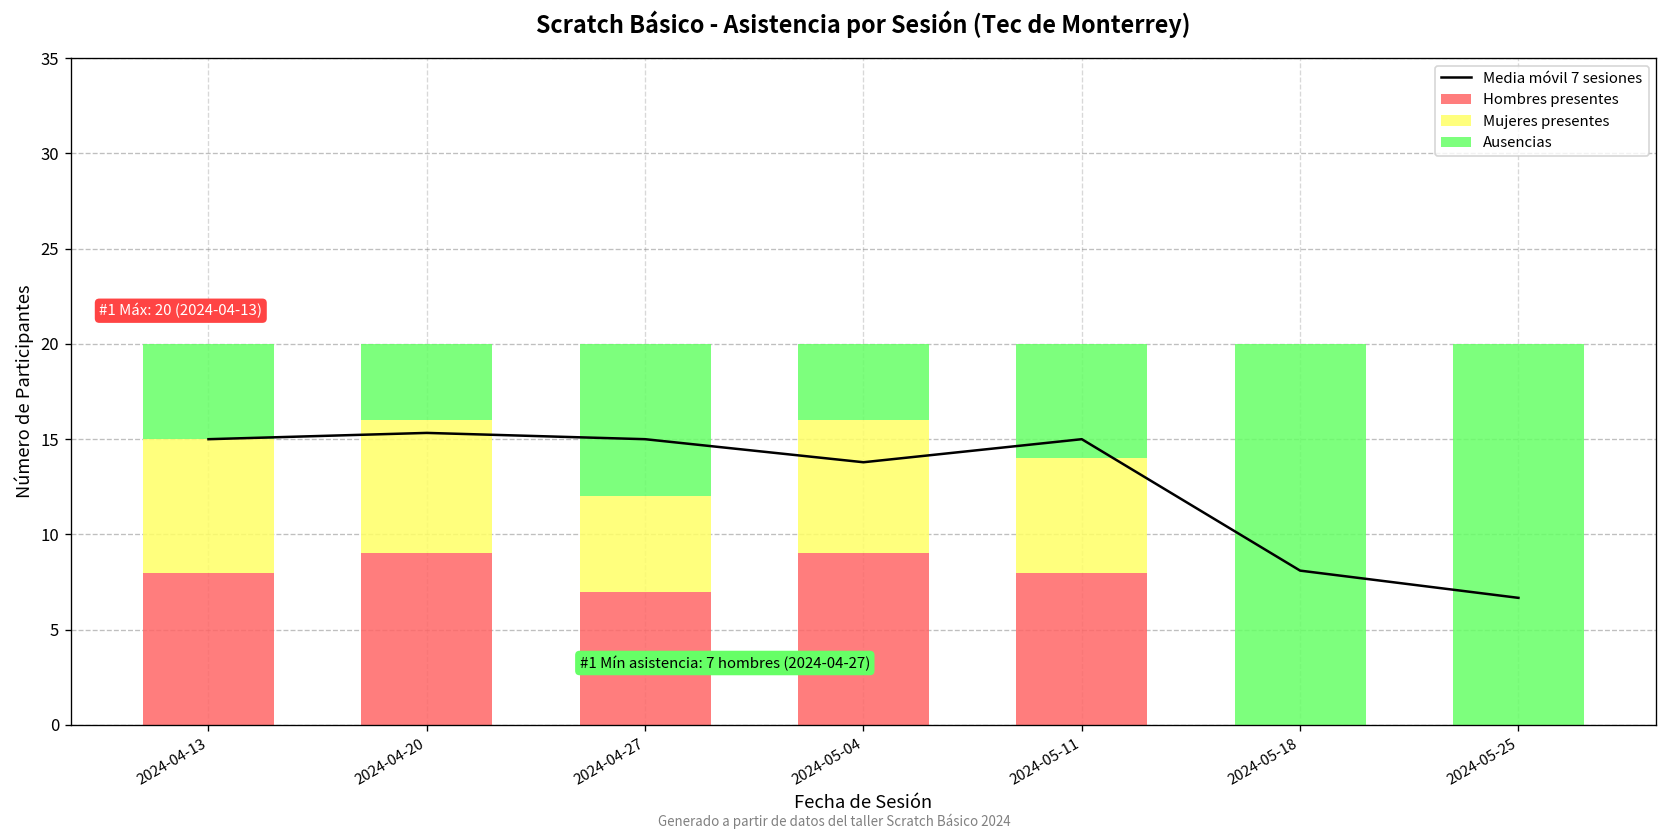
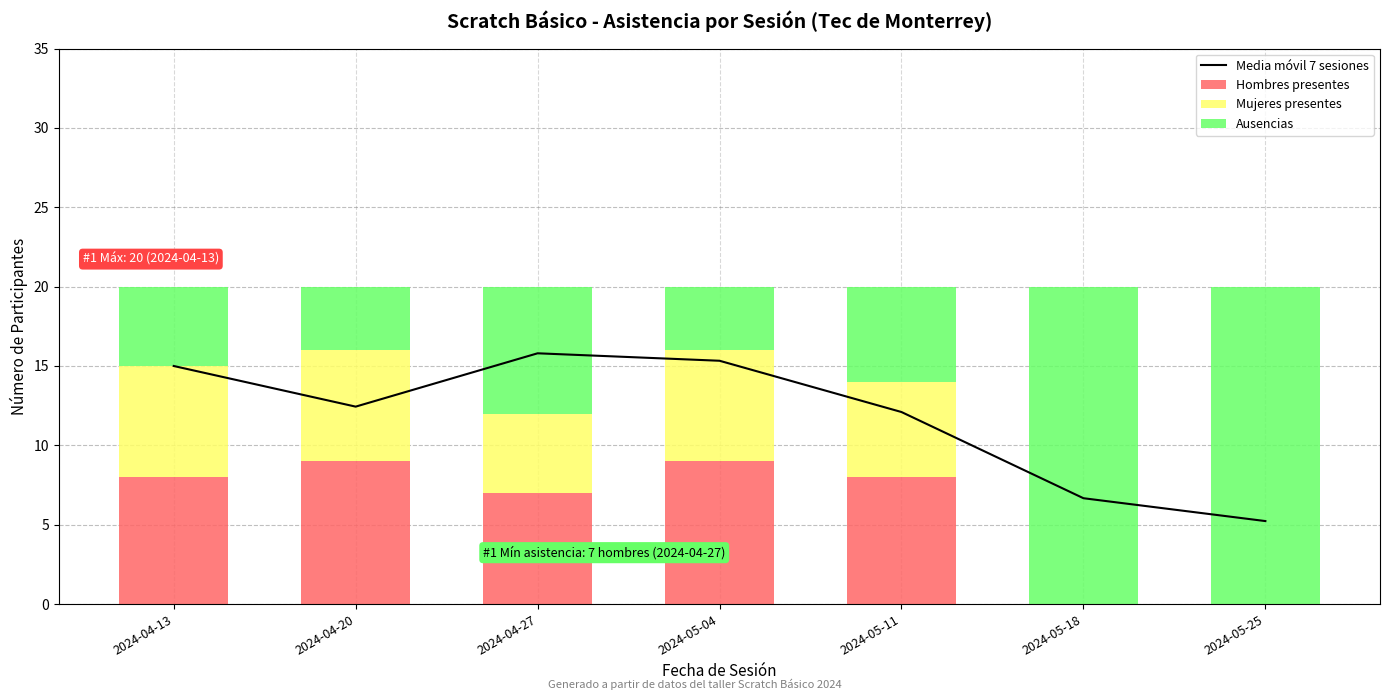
  {
    "Media móvil 7 sesiones": {
      "2024-04-13": 15.0,
-     "2024-04-20": 15.3,
-     "2024-04-27": 15.0,
-     "2024-05-04": 13.8,
-     "2024-05-11": 15.0,
-     "2024-05-18": 8.1,
-     "2024-05-25": 6.7
+     "2024-04-20": 12.4,
+     "2024-04-27": 15.8,
+     "2024-05-04": 15.3,
+     "2024-05-11": 12.1,
+     "2024-05-18": 6.7,
+     "2024-05-25": 5.2
    },
    "Hombres presentes": {
      "2024-04-13": 8.0,
      "2024-04-20": 9.0,
      "2024-04-27": 7.0,
      "2024-05-04": 9.0,
      "2024-05-11": 8.0,
      "2024-05-18": 0.0,
      "2024-05-25": 0.0
    },
    "Mujeres presentes": {
      "2024-04-13": 7.0,
      "2024-04-20": 7.0,
      "2024-04-27": 5.0,
      "2024-05-04": 7.0,
      "2024-05-11": 6.0,
      "2024-05-18": 0.0,
      "2024-05-25": 0.0
    }
  }
